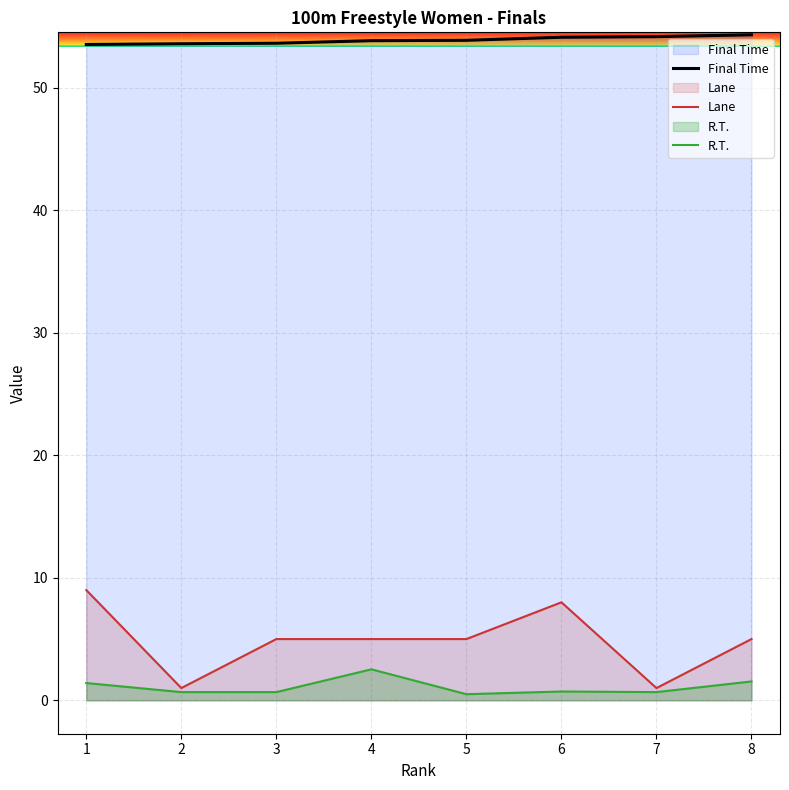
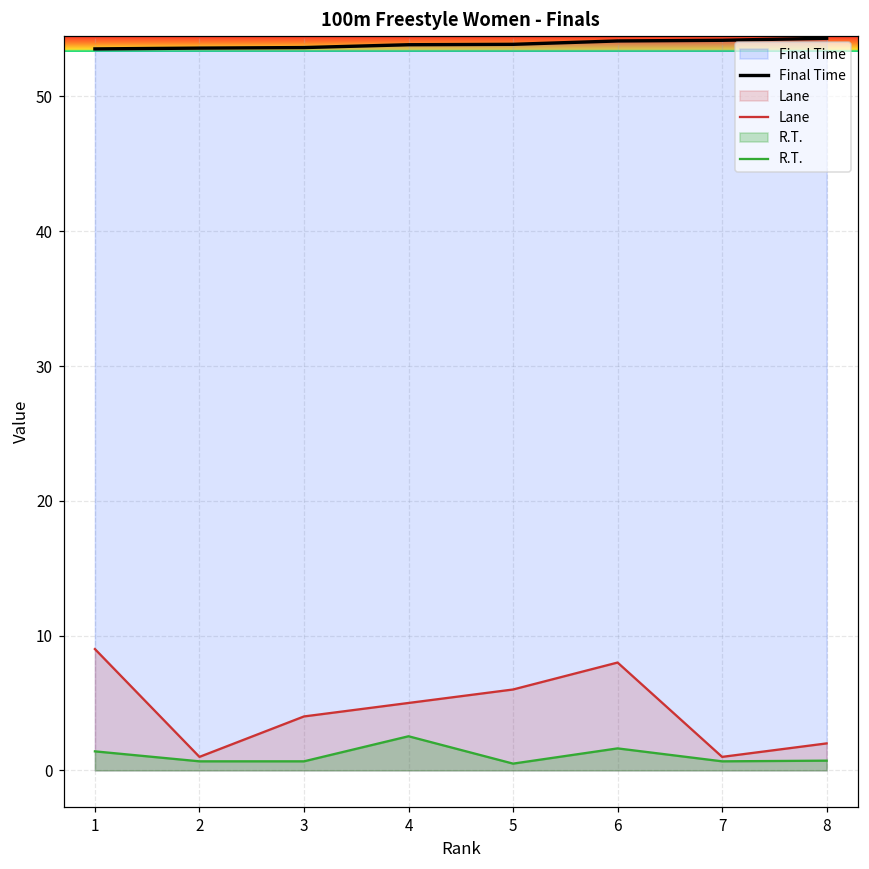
  {
    "Lane": {
      "1": 9,
      "2": 1,
-     "3": 5,
+     "3": 4,
      "4": 5,
-     "5": 5,
+     "5": 6,
      "6": 8,
      "7": 1,
-     "8": 5
+     "8": 2
    },
    "R.T.": {
      "1": 1.4,
      "2": 0.7,
      "3": 0.7,
      "4": 2.5,
      "5": 0.5,
-     "6": 0.7,
+     "6": 1.6,
      "7": 0.7,
-     "8": 1.5
+     "8": 0.7
    }
  }
